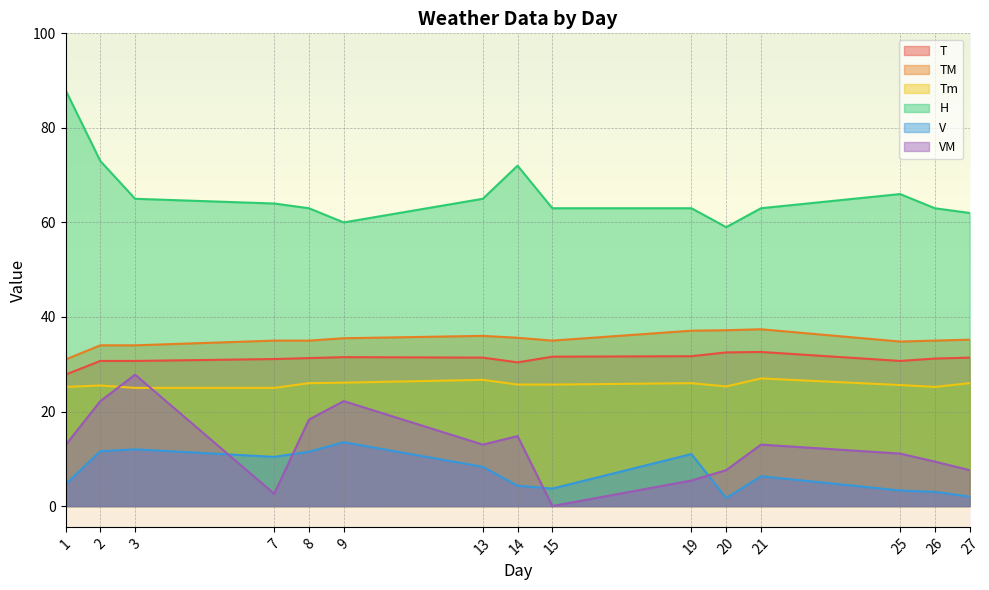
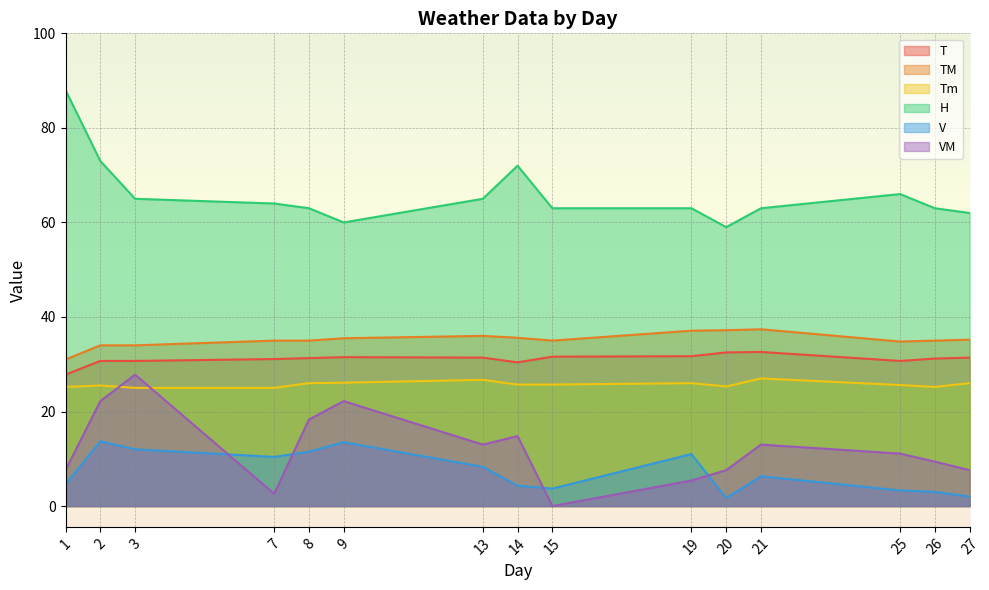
  {
    "H": {
      "1": 88,
      "2": 73,
      "3": 65,
      "7": 64,
      "8": 63,
      "9": 60,
      "13": 65,
      "14": 72,
      "15": 63,
      "19": 63,
      "20": 59,
      "21": 63,
      "25": 66,
      "26": 63,
      "27": 62
    },
    "V": {
      "1": 5,
-     "2": 12,
+     "2": 14,
      "3": 12,
      "7": 10,
      "8": 12,
      "9": 14,
      "13": 8,
      "14": 4,
      "15": 4,
      "19": 11,
      "20": 2,
      "21": 6,
      "25": 3,
      "26": 3,
      "27": 2
    },
    "VM": {
-     "1": 13,
+     "1": 8,
      "2": 22,
      "3": 28,
      "7": 3,
      "8": 18,
      "9": 22,
      "13": 13,
      "14": 15,
      "15": 0,
      "19": 5,
      "20": 8,
      "21": 13,
      "25": 11,
      "26": 9,
      "27": 8
    }
  }
